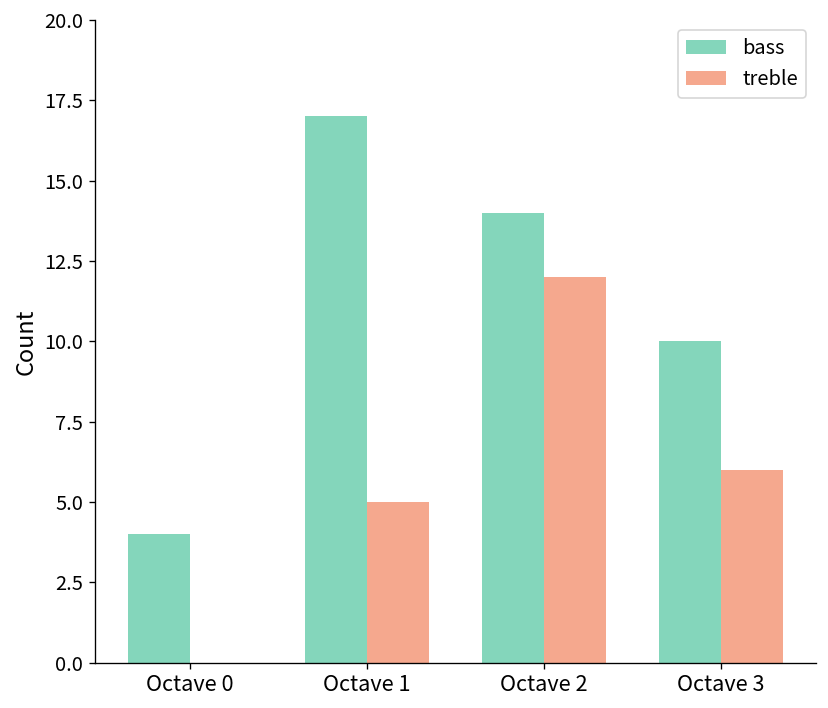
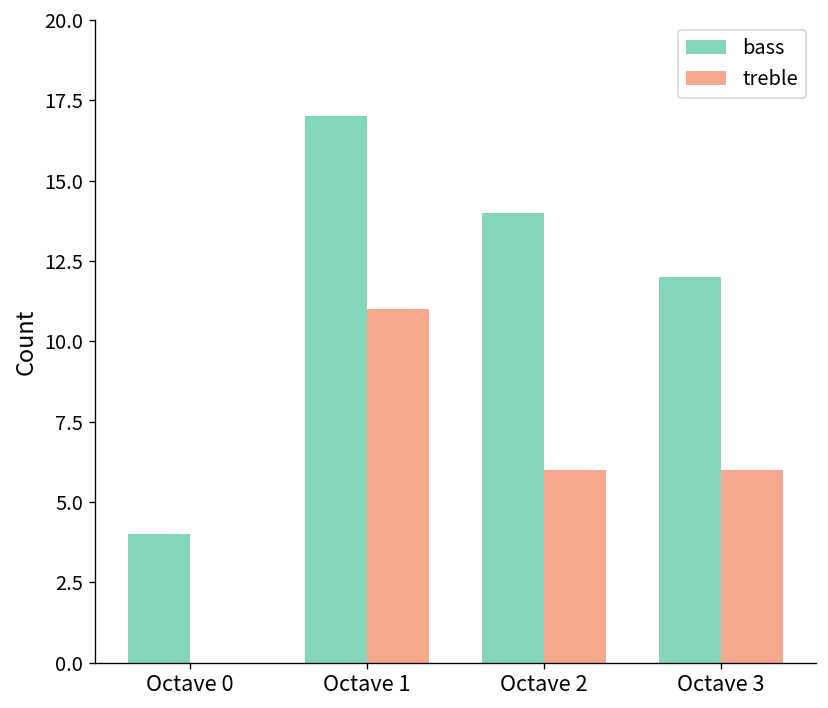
  {
    "bass": {
      "Octave 0": 4,
      "Octave 1": 17,
      "Octave 2": 14,
-     "Octave 3": 10
+     "Octave 3": 12
    },
    "treble": {
      "Octave 0": 0,
-     "Octave 1": 5,
-     "Octave 2": 12,
+     "Octave 1": 11,
+     "Octave 2": 6,
      "Octave 3": 6
    }
  }
